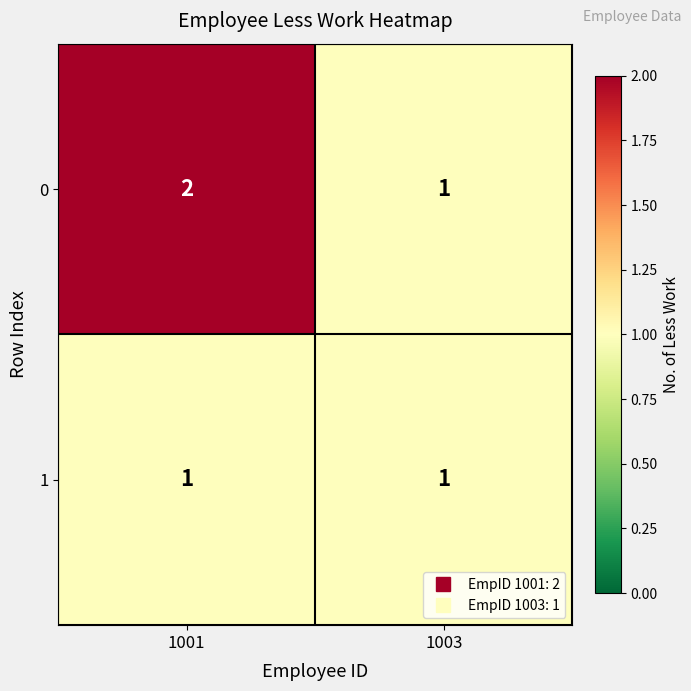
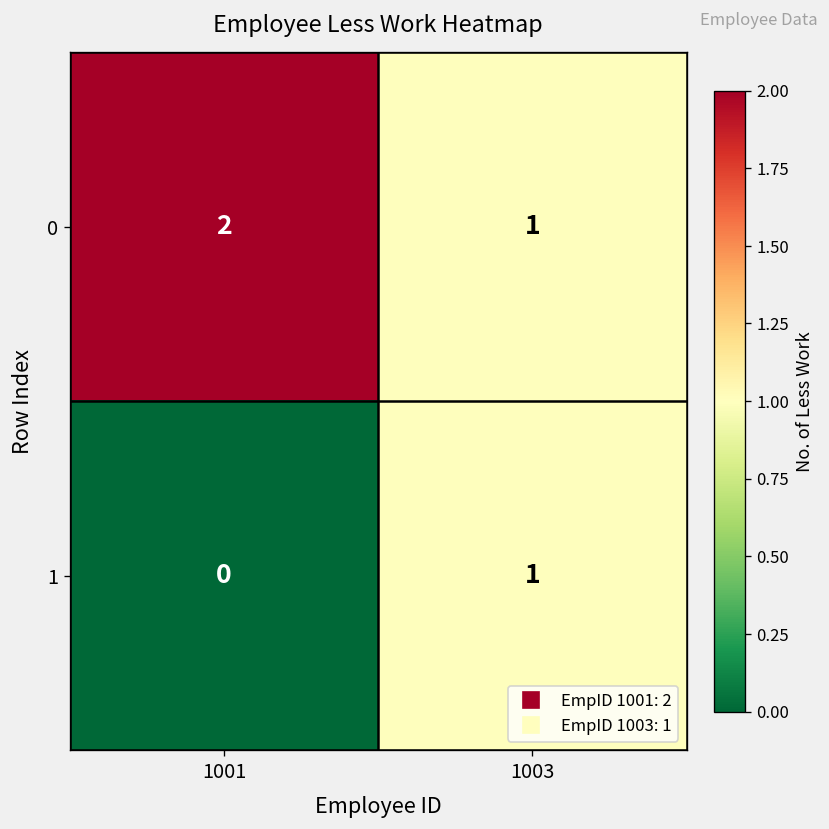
  {
    "0": {
      "1001": 2,
      "1003": 1
    },
    "1": {
-     "1001": 1,
+     "1001": 0,
      "1003": 1
    }
  }
